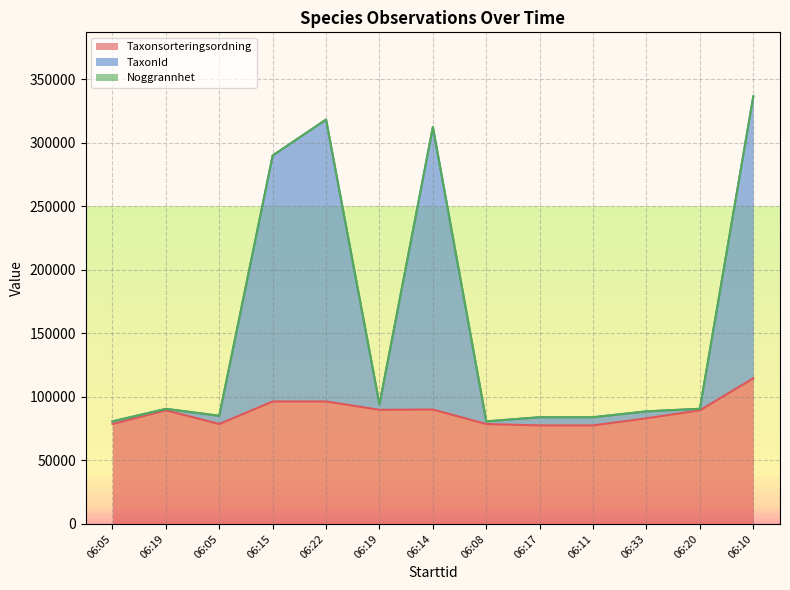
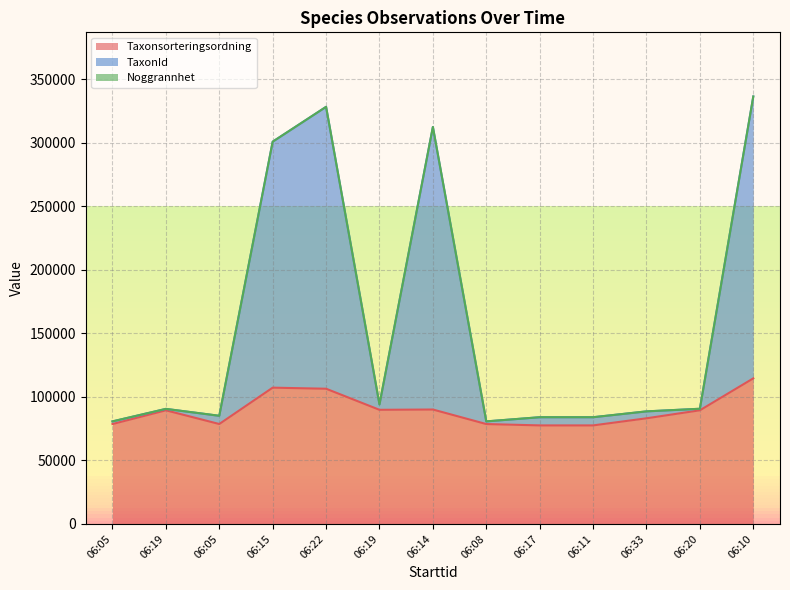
  {
    "Taxonsorteringsordning": {
-     "06:15": 96000,
-     "06:22": 96000,
+     "06:15": 107000,
+     "06:22": 106000,
      "06:14": 90000,
      "06:08": 79000,
      "06:17": 78000,
      "06:11": 78000,
      "06:33": 83000,
      "06:10": 115000
    },
    "Noggrannhet": {
      "06:15": 194000,
      "06:22": 222000,
      "06:14": 222000,
      "06:08": 2000,
      "06:17": 6000,
      "06:11": 6000,
      "06:33": 5000,
      "06:10": 222000
    }
  }
